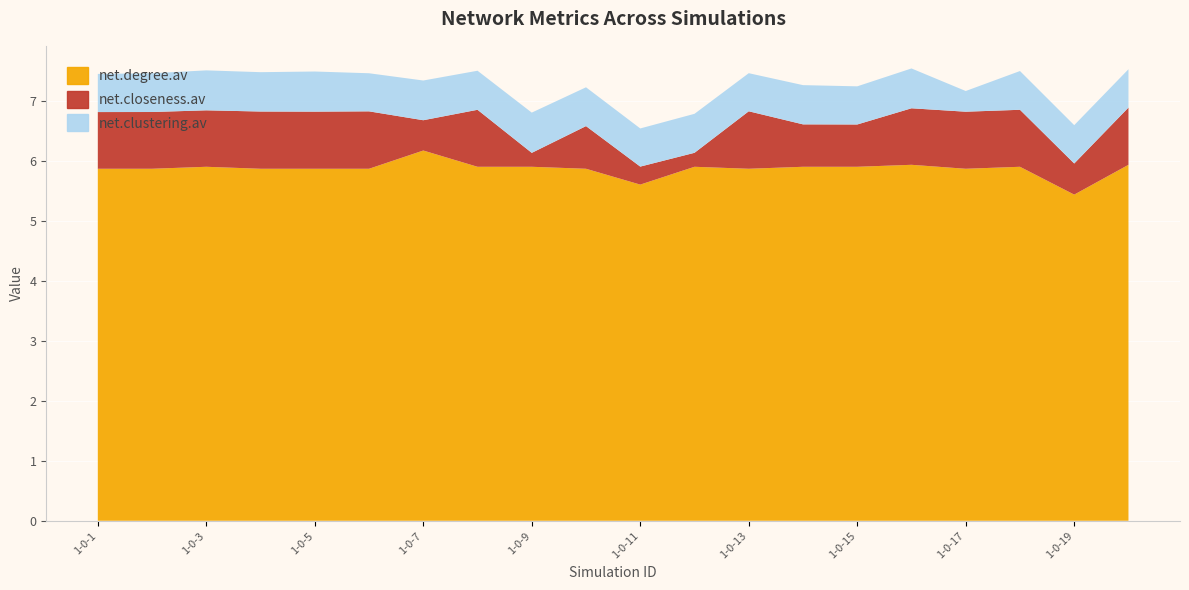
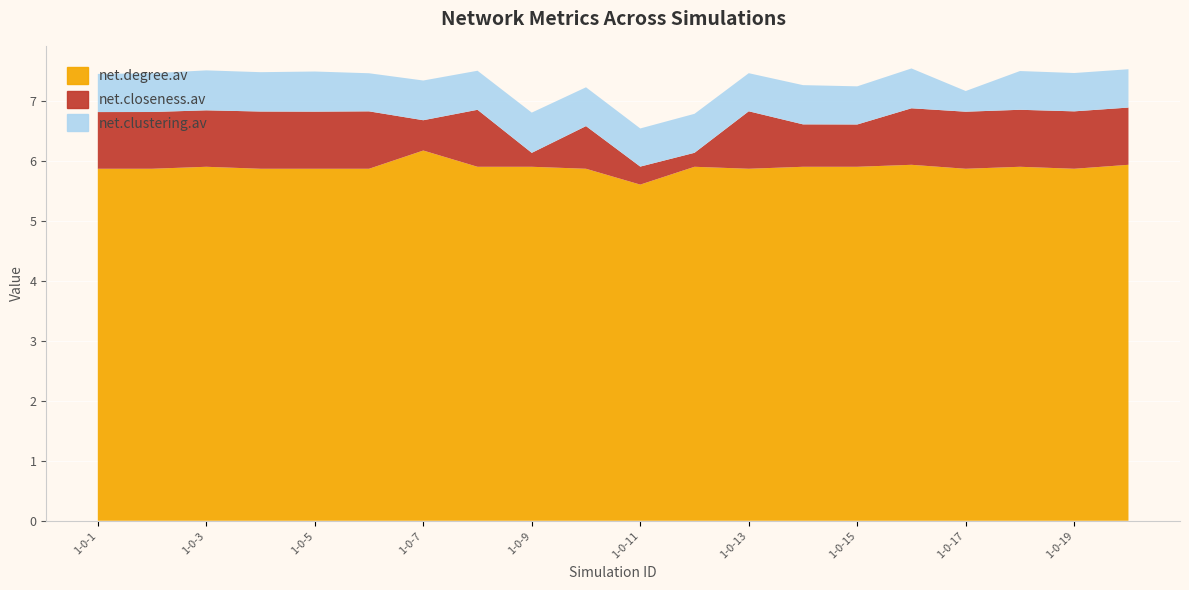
  {
    "net.degree.av": {
      "1-0-1": 5.9,
      "1-0-3": 5.9,
      "1-0-5": 5.9,
      "1-0-7": 6.2,
      "1-0-9": 5.9,
      "1-0-11": 5.6,
      "1-0-13": 5.9,
      "1-0-15": 5.9,
      "1-0-17": 5.9,
-     "1-0-19": 5.4
+     "1-0-19": 5.9
    },
    "net.closeness.av": {
      "1-0-1": 0.9,
      "1-0-3": 0.9,
      "1-0-5": 1.0,
      "1-0-7": 0.5,
      "1-0-9": 0.2,
      "1-0-11": 0.3,
      "1-0-13": 1.0,
      "1-0-15": 0.7,
      "1-0-17": 1.0,
-     "1-0-19": 0.5
+     "1-0-19": 1.0
    },
    "net.clustering.av": {
      "1-0-1": 0.6,
      "1-0-3": 0.7,
      "1-0-5": 0.7,
      "1-0-7": 0.7,
      "1-0-9": 0.7,
      "1-0-11": 0.6,
      "1-0-13": 0.6,
      "1-0-15": 0.6,
      "1-0-17": 0.3,
      "1-0-19": 0.6
    }
  }
